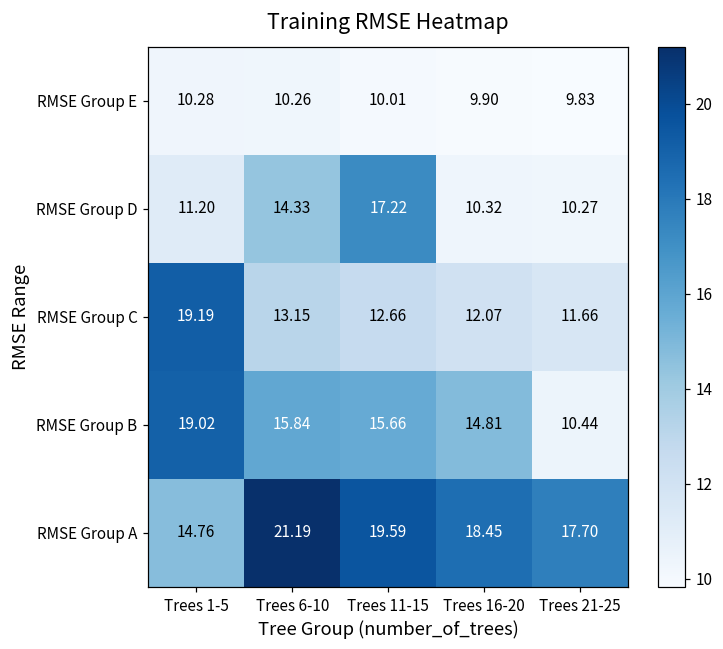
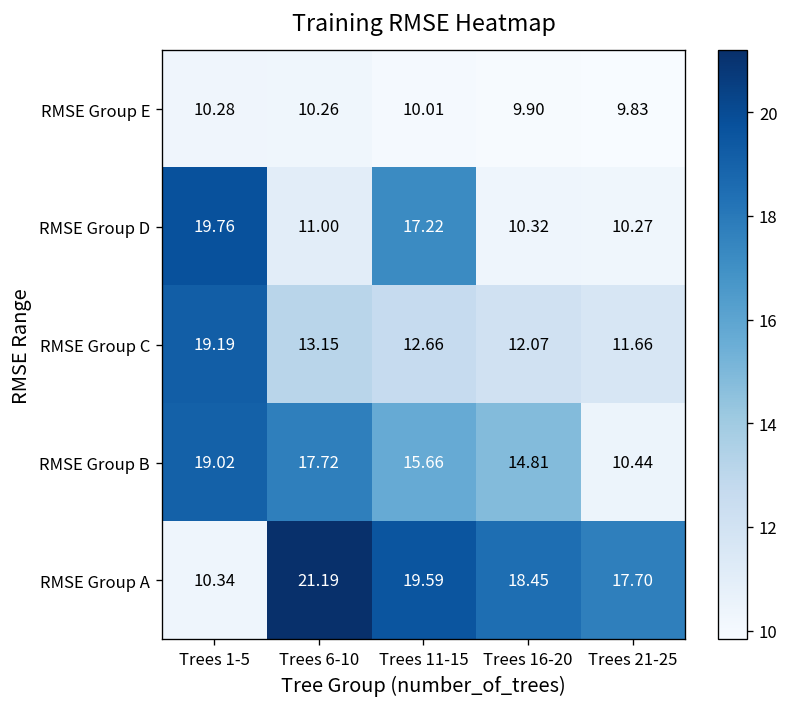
  {
    "RMSE Group E": {
      "Trees 1-5": 10.28,
      "Trees 6-10": 10.26,
      "Trees 11-15": 10.01,
      "Trees 16-20": 9.90,
      "Trees 21-25": 9.83
    },
    "RMSE Group D": {
-     "Trees 1-5": 11.20,
-     "Trees 6-10": 14.33,
+     "Trees 1-5": 19.76,
+     "Trees 6-10": 11.00,
      "Trees 11-15": 17.22,
      "Trees 16-20": 10.32,
      "Trees 21-25": 10.27
    },
    "RMSE Group C": {
      "Trees 1-5": 19.19,
      "Trees 6-10": 13.15,
      "Trees 11-15": 12.66,
      "Trees 16-20": 12.07,
      "Trees 21-25": 11.66
    },
    "RMSE Group B": {
      "Trees 1-5": 19.02,
-     "Trees 6-10": 15.84,
+     "Trees 6-10": 17.72,
      "Trees 11-15": 15.66,
      "Trees 16-20": 14.81,
      "Trees 21-25": 10.44
    },
    "RMSE Group A": {
-     "Trees 1-5": 14.76,
+     "Trees 1-5": 10.34,
      "Trees 6-10": 21.19,
      "Trees 11-15": 19.59,
      "Trees 16-20": 18.45,
      "Trees 21-25": 17.70
    }
  }
